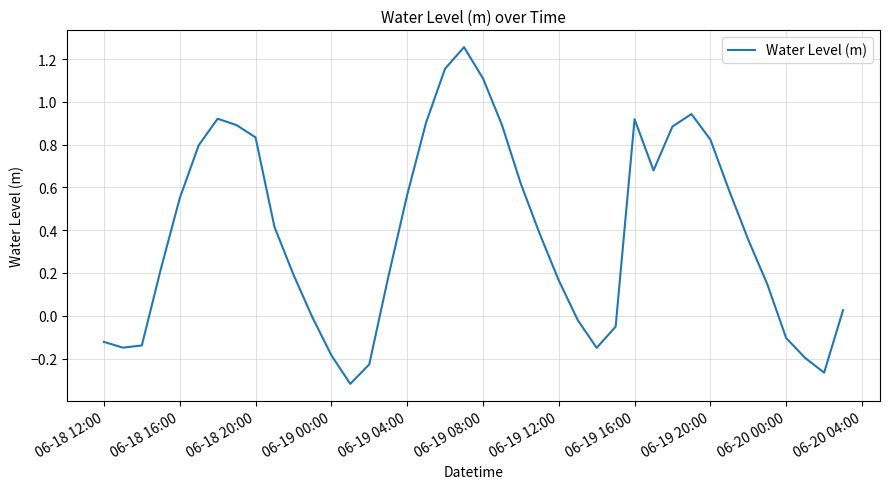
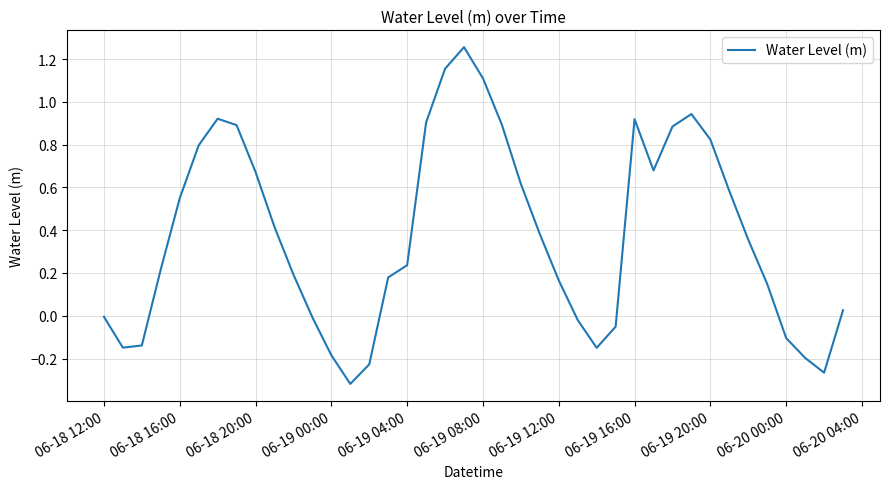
  {
-   "06-18 12:00": -0.12,
+   "06-18 12:00": 0.00,
    "06-18 16:00": 0.55,
-   "06-18 20:00": 0.83,
+   "06-18 20:00": 0.67,
    "06-19 00:00": -0.18,
-   "06-19 04:00": 0.56,
+   "06-19 04:00": 0.24,
    "06-19 08:00": 1.11,
    "06-19 12:00": 0.17,
    "06-19 16:00": 0.92,
    "06-19 20:00": 0.82,
    "06-20 00:00": -0.10
  }
